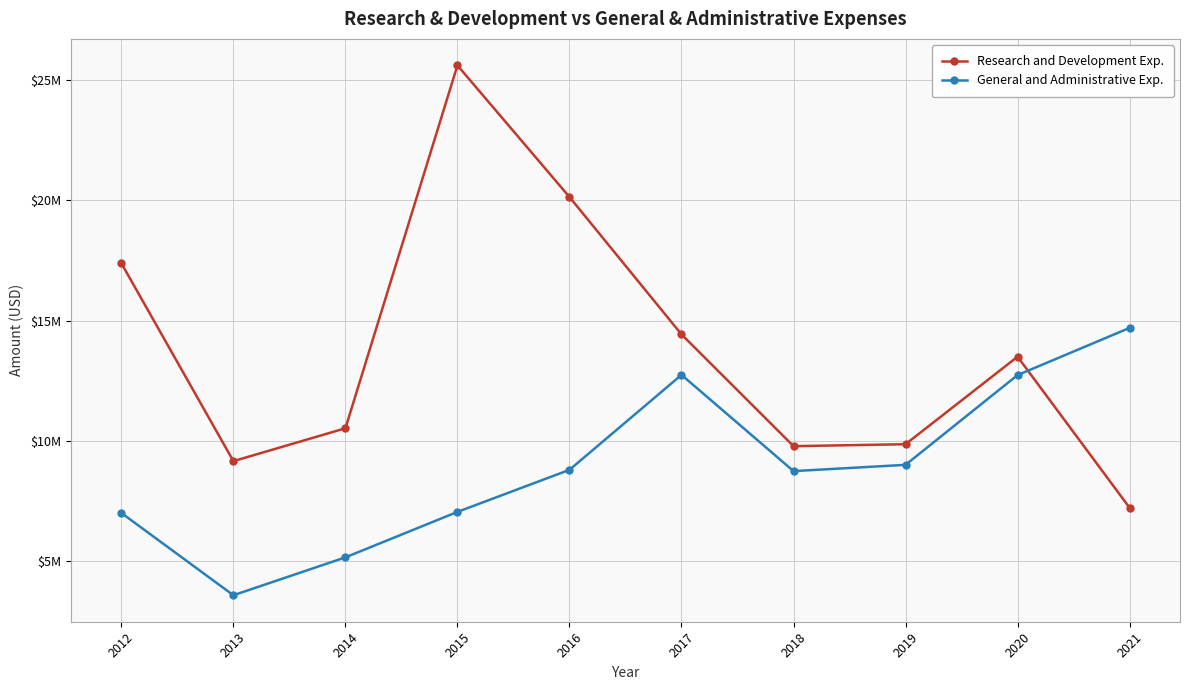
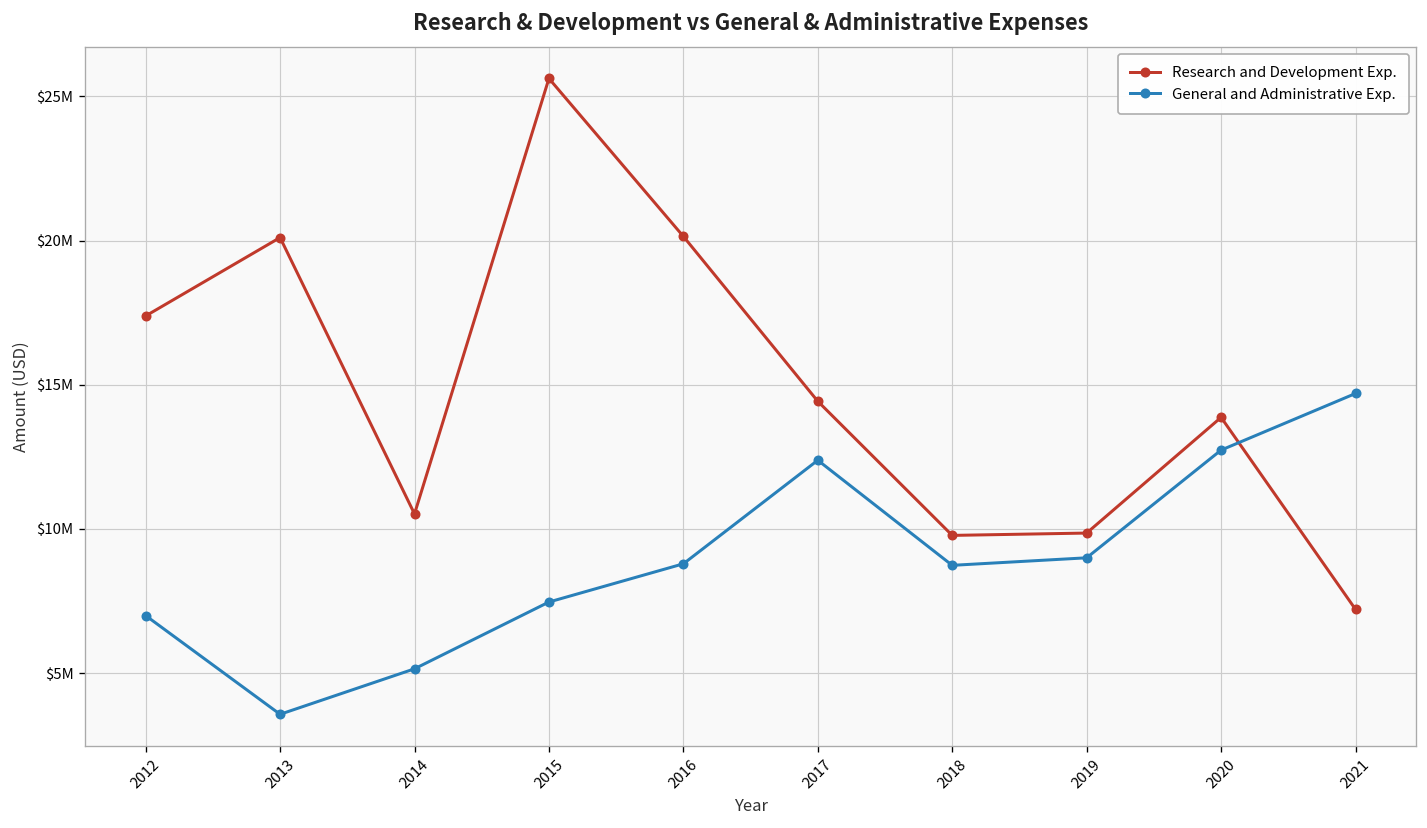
  {
    "Research and Development Exp.": {
      "2012": "$17400000",
-     "2013": "$9200000",
+     "2013": "$20100000",
      "2014": "$10500000",
      "2015": "$25600000",
      "2016": "$20100000",
      "2017": "$14400000",
      "2018": "$9800000",
      "2019": "$9900000",
-     "2020": "$13500000",
+     "2020": "$13900000",
      "2021": "$7200000"
    },
    "General and Administrative Exp.": {
      "2012": "$7000000",
      "2013": "$3600000",
      "2014": "$5200000",
-     "2015": "$7000000",
+     "2015": "$7500000",
      "2016": "$8800000",
-     "2017": "$12700000",
+     "2017": "$12400000",
      "2018": "$8700000",
      "2019": "$9000000",
      "2020": "$12700000",
      "2021": "$14700000"
    }
  }
